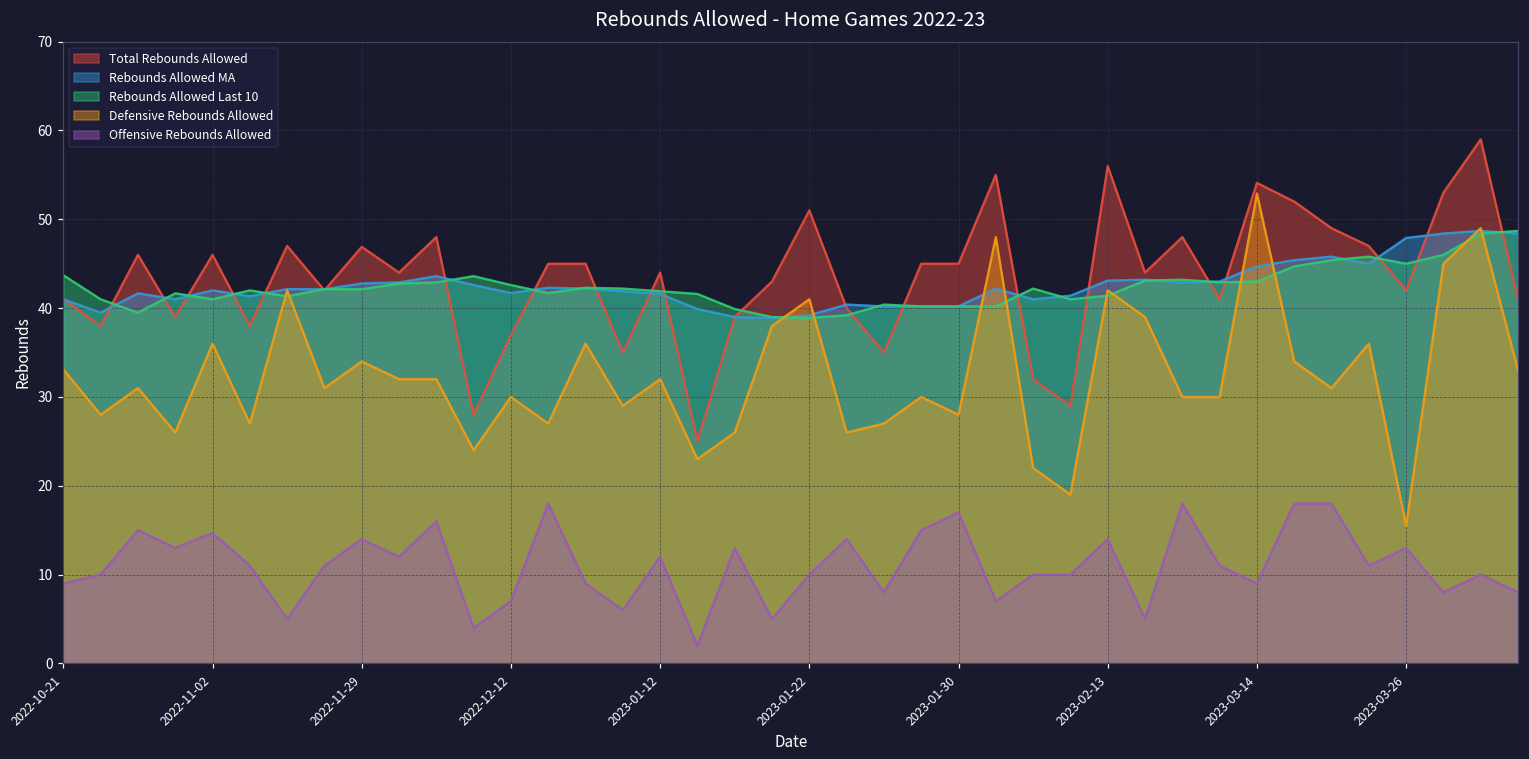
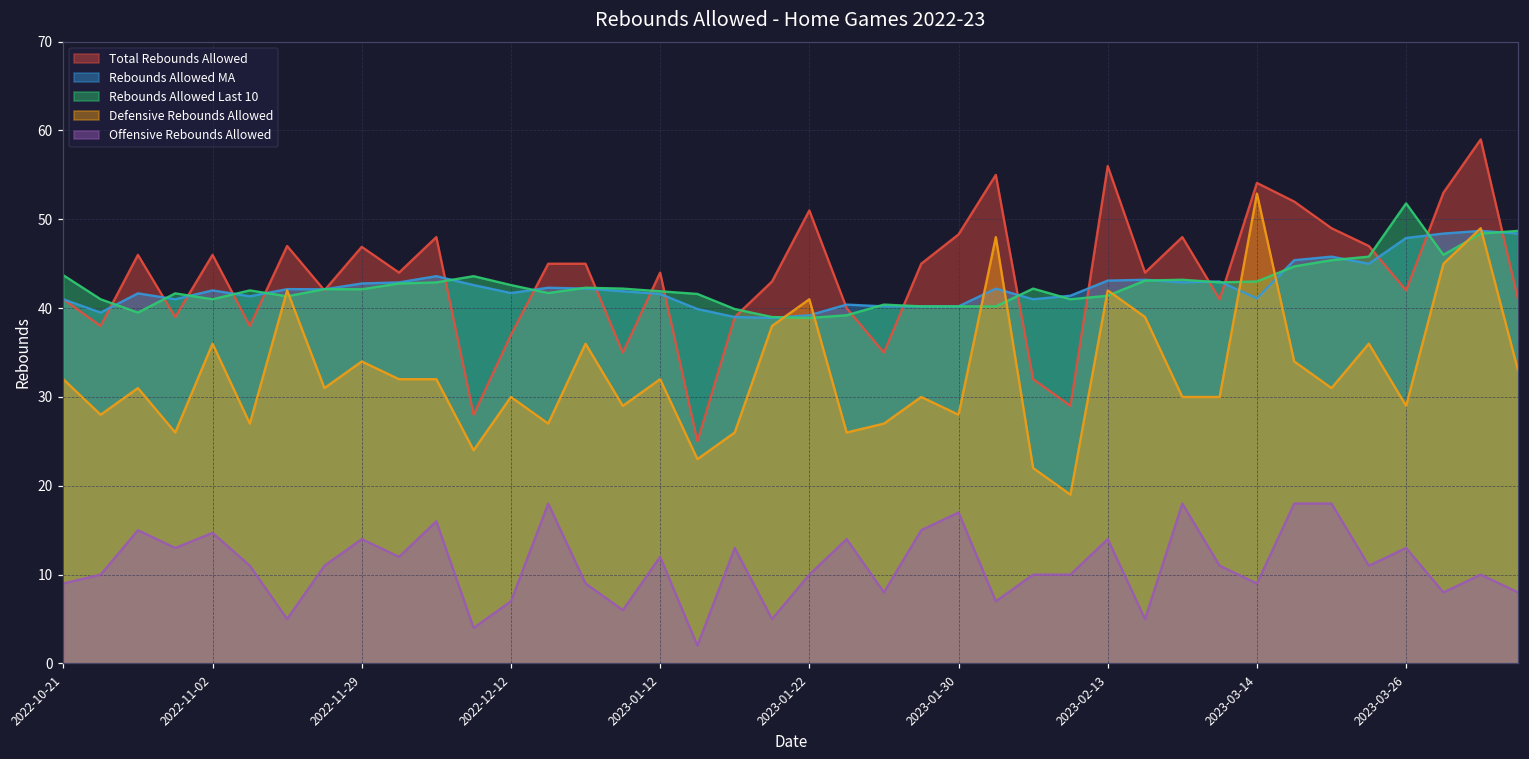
  {
    "Total Rebounds Allowed": {
      "2022-11-02": 46,
      "2022-11-29": 47,
      "2022-12-12": 37,
      "2023-01-12": 44,
      "2023-01-22": 51,
-     "2023-01-30": 45,
+     "2023-01-30": 48,
      "2023-02-13": 56,
      "2023-03-14": 54,
      "2023-03-26": 42
    },
    "Rebounds Allowed MA": {
      "2022-11-02": 42,
      "2022-11-29": 43,
      "2022-12-12": 42,
      "2023-02-13": 43,
-     "2023-03-14": 45,
+     "2023-03-14": 41,
      "2023-03-26": 48
    },
    "Rebounds Allowed Last 10": {
      "2022-10-21": 44,
      "2022-11-02": 41,
      "2022-11-29": 42,
      "2022-12-12": 43,
      "2023-02-13": 41,
      "2023-03-14": 43,
-     "2023-03-26": 45
+     "2023-03-26": 52
    },
    "Defensive Rebounds Allowed": {
-     "2022-10-21": 33,
+     "2022-10-21": 32,
      "2022-11-02": 36,
      "2022-11-29": 34,
      "2022-12-12": 30,
      "2023-01-12": 32,
      "2023-01-22": 41,
      "2023-01-30": 28,
      "2023-02-13": 42,
      "2023-03-14": 53,
-     "2023-03-26": 16
+     "2023-03-26": 29
    },
    "Offensive Rebounds Allowed": {
      "2022-10-21": 9,
      "2022-11-02": 15,
      "2022-11-29": 14,
      "2022-12-12": 7,
      "2023-01-12": 12,
      "2023-01-22": 10,
      "2023-01-30": 17,
      "2023-02-13": 14,
      "2023-03-14": 9,
      "2023-03-26": 13
    }
  }
